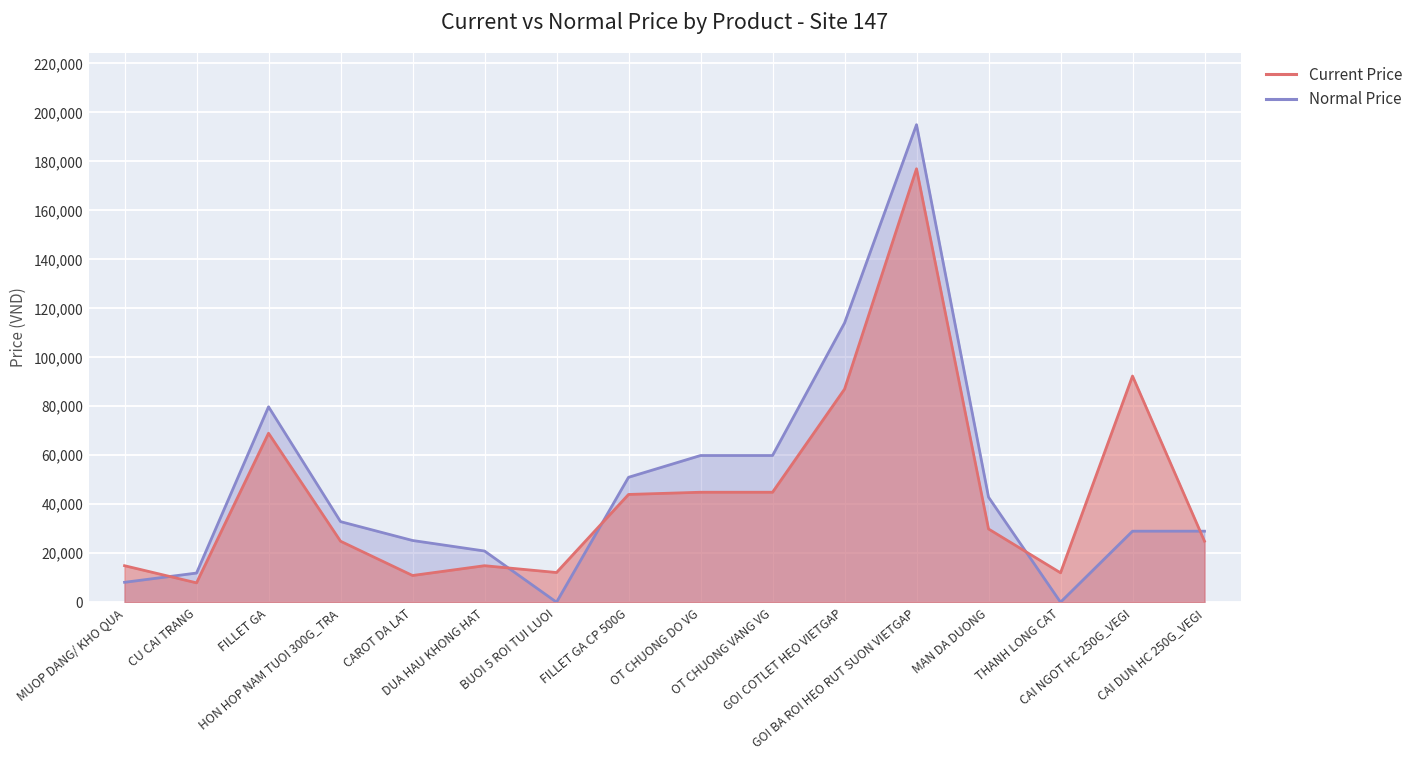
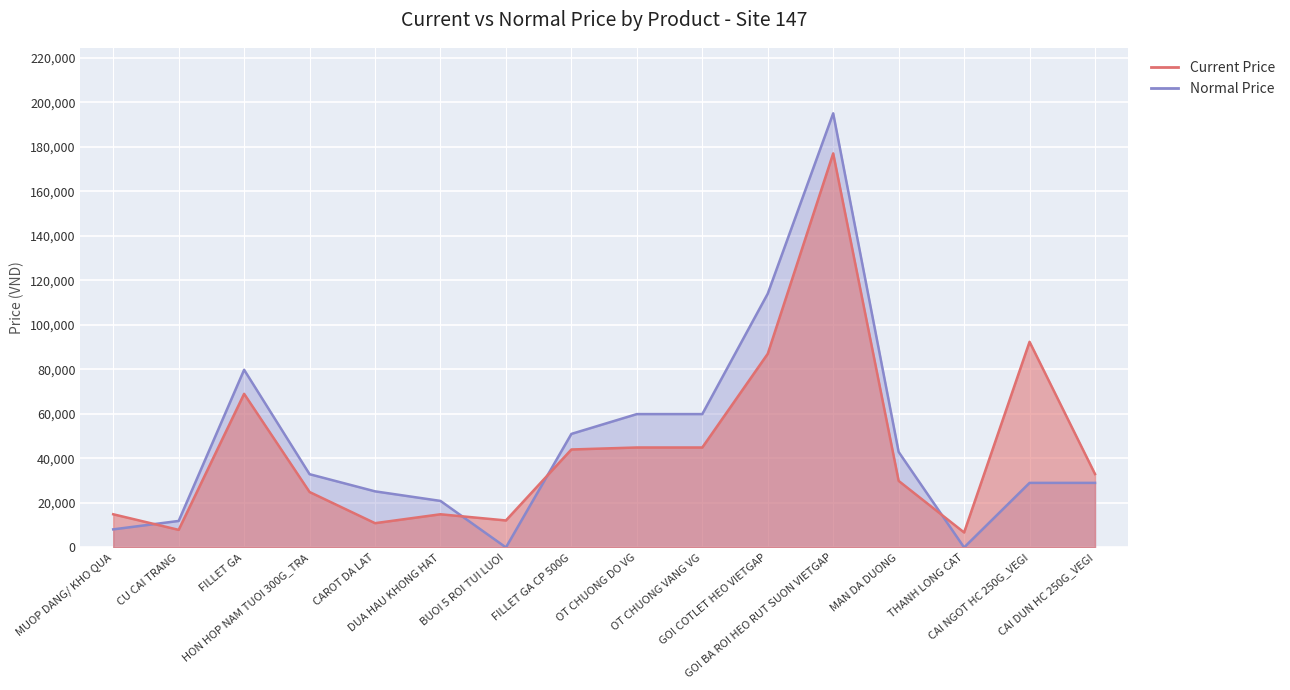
  {
    "Normal Price": {
      "MUOP DANG/ KHO QUA": "8,000",
      "CU CAI TRANG": "12,000",
      "FILLET GA": "80,000",
      "HON HOP NAM TUOI 300G_TRA": "33,000",
      "CAROT DA LAT": "25,000",
      "DUA HAU KHONG HAT": "21,000",
      "BUOI 5 ROI TUI LUOI": "0",
      "FILLET GA CP 500G": "51,000",
      "OT CHUONG DO VG": "60,000",
      "OT CHUONG VANG VG": "60,000",
      "GO! COTLET HEO VIETGAP": "114,000",
      "GO! BA ROI HEO RUT SUON VIETGAP": "195,000",
      "MAN DA DUONG": "43,000",
      "THANH LONG CAT": "0",
      "CAI NGOT HC 250G_VEGI": "29,000",
      "CAI DUN HC 250G_VEGI": "29,000"
    },
    "Current Price": {
      "MUOP DANG/ KHO QUA": "15,000",
      "CU CAI TRANG": "8,000",
      "FILLET GA": "69,000",
      "HON HOP NAM TUOI 300G_TRA": "25,000",
      "CAROT DA LAT": "11,000",
      "DUA HAU KHONG HAT": "15,000",
      "BUOI 5 ROI TUI LUOI": "12,000",
      "FILLET GA CP 500G": "44,000",
      "OT CHUONG DO VG": "45,000",
      "OT CHUONG VANG VG": "45,000",
      "GO! COTLET HEO VIETGAP": "87,000",
      "GO! BA ROI HEO RUT SUON VIETGAP": "177,000",
      "MAN DA DUONG": "30,000",
-     "THANH LONG CAT": "12,000",
+     "THANH LONG CAT": "7,000",
      "CAI NGOT HC 250G_VEGI": "92,000",
-     "CAI DUN HC 250G_VEGI": "25,000"
+     "CAI DUN HC 250G_VEGI": "33,000"
    }
  }
